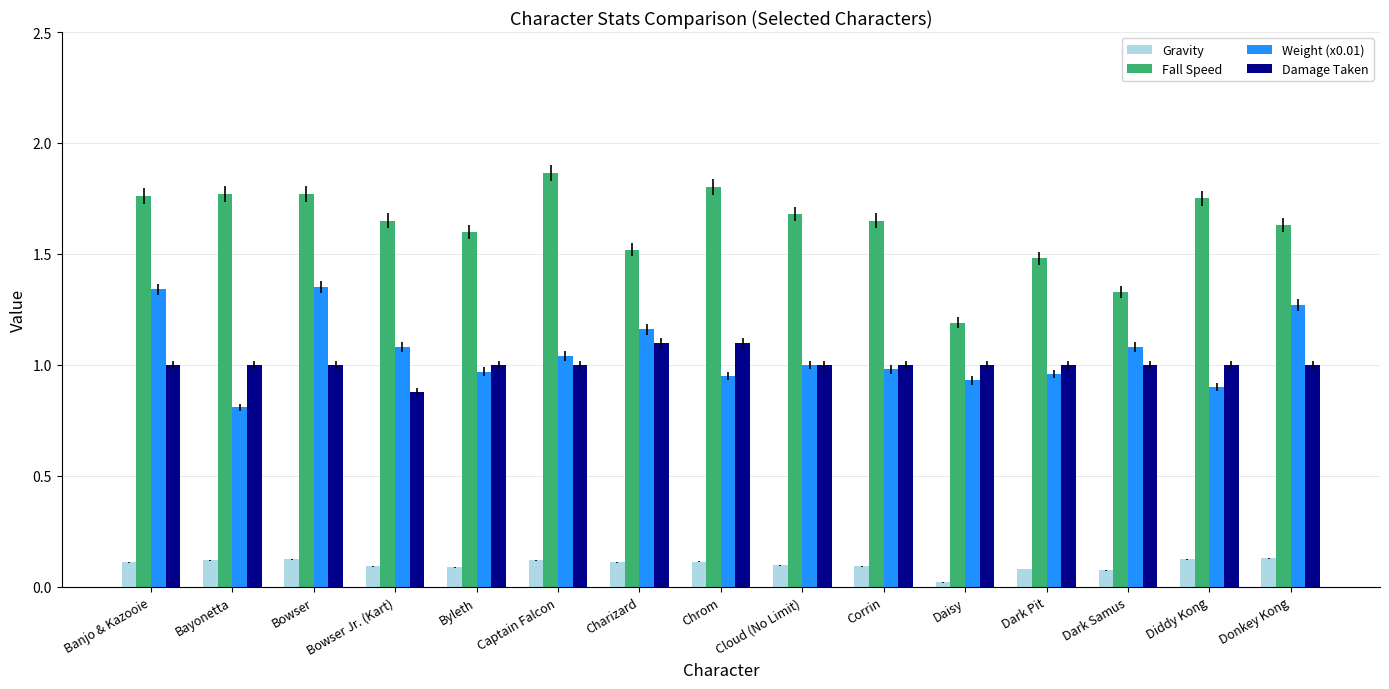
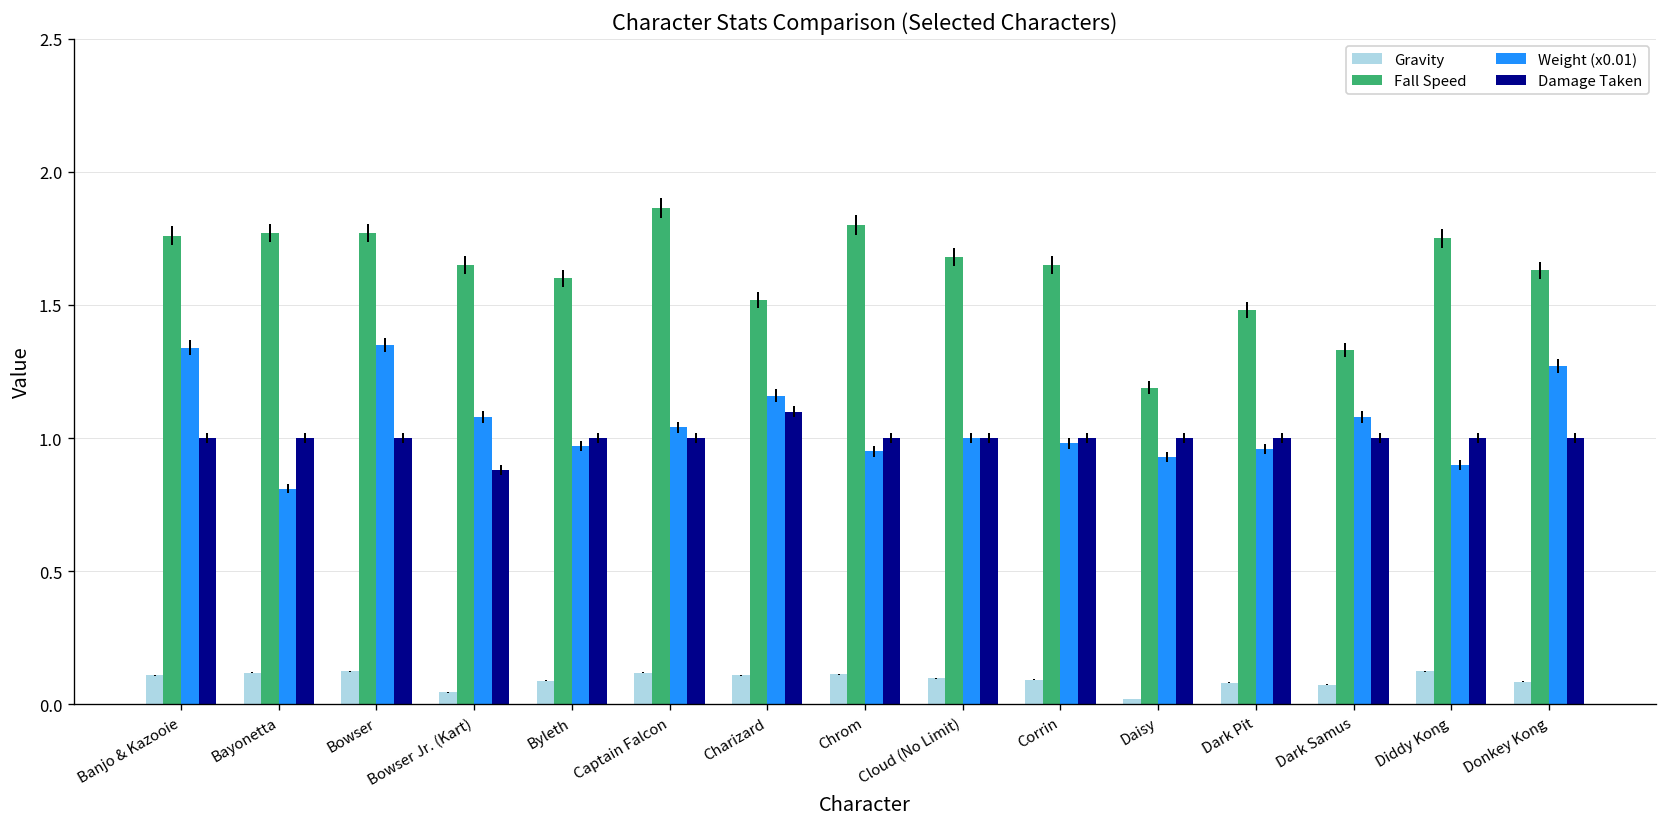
  {
    "Gravity": {
      "Banjo & Kazooie": 0.11,
      "Bayonetta": 0.12,
      "Bowser": 0.13,
-     "Bowser Jr. (Kart)": 0.09,
+     "Bowser Jr. (Kart)": 0.05,
      "Byleth": 0.09,
      "Captain Falcon": 0.12,
      "Charizard": 0.11,
      "Chrom": 0.11,
      "Cloud (No Limit)": 0.10,
      "Corrin": 0.09,
      "Daisy": 0.02,
      "Dark Pit": 0.08,
      "Dark Samus": 0.08,
      "Diddy Kong": 0.13,
-     "Donkey Kong": 0.13
+     "Donkey Kong": 0.09
    },
    "Fall Speed": {
      "Banjo & Kazooie": 1.76,
      "Bayonetta": 1.77,
      "Bowser": 1.77,
      "Bowser Jr. (Kart)": 1.65,
      "Byleth": 1.60,
      "Captain Falcon": 1.87,
      "Charizard": 1.52,
      "Chrom": 1.80,
      "Cloud (No Limit)": 1.68,
      "Corrin": 1.65,
      "Daisy": 1.19,
      "Dark Pit": 1.48,
      "Dark Samus": 1.33,
      "Diddy Kong": 1.75,
      "Donkey Kong": 1.63
    },
    "Weight (x0.01)": {
      "Banjo & Kazooie": 1.34,
      "Bayonetta": 0.81,
      "Bowser": 1.35,
      "Bowser Jr. (Kart)": 1.08,
      "Byleth": 0.97,
      "Captain Falcon": 1.04,
      "Charizard": 1.16,
      "Chrom": 0.95,
      "Cloud (No Limit)": 1.00,
      "Corrin": 0.98,
      "Daisy": 0.93,
      "Dark Pit": 0.96,
      "Dark Samus": 1.08,
      "Diddy Kong": 0.90,
      "Donkey Kong": 1.27
    },
    "Damage Taken": {
      "Banjo & Kazooie": 1.0,
      "Bayonetta": 1.0,
      "Bowser": 1.0,
      "Bowser Jr. (Kart)": 0.88,
      "Byleth": 1.0,
      "Captain Falcon": 1.0,
      "Charizard": 1.1,
-     "Chrom": 1.1,
+     "Chrom": 1.0,
      "Cloud (No Limit)": 1.0,
      "Corrin": 1.0,
      "Daisy": 1.0,
      "Dark Pit": 1.0,
      "Dark Samus": 1.0,
      "Diddy Kong": 1.0,
      "Donkey Kong": 1.0
    }
  }
